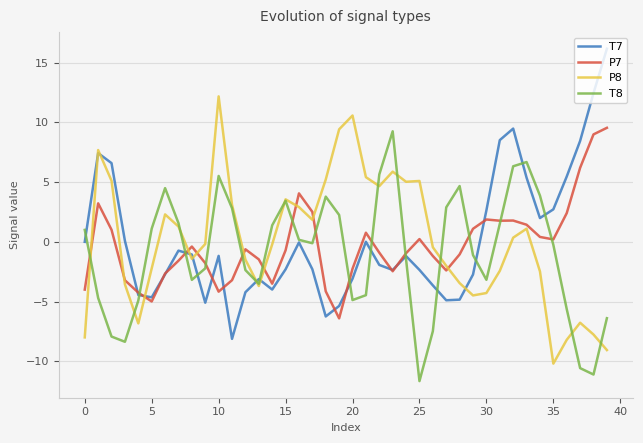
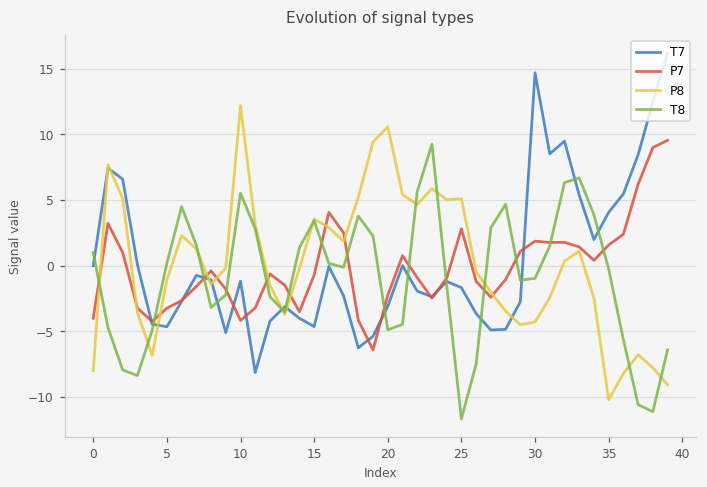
  {
    "T7": {
      "0": 0.0,
      "5": -4.6,
      "10": -1.2,
-     "15": -2.3,
+     "15": -4.6,
      "20": -3.1,
-     "25": -2.3,
-     "30": 2.6,
-     "35": 2.7
+     "25": -1.7,
+     "30": 14.7,
+     "35": 4.1
    },
    "P7": {
      "0": -4.0,
-     "5": -5.0,
+     "5": -3.2,
      "10": -4.2,
      "15": -0.7,
      "20": -2.3,
-     "25": 0.2,
+     "25": 2.8,
      "30": 1.9,
-     "35": 0.2
+     "35": 1.6
    },
    "P8": {
      "0": -8.0,
-     "5": -2.2,
+     "5": -1.1,
      "10": 12.2,
      "20": 10.6,
      "25": 5.1,
      "30": -4.3,
      "35": -10.2
    },
    "T8": {
      "0": 1.0,
-     "5": 1.1,
+     "5": 0.2,
      "10": 5.5,
      "20": -4.9,
      "25": -11.7,
-     "30": -3.2,
+     "30": -1.0,
      "35": -0.3
    }
  }
